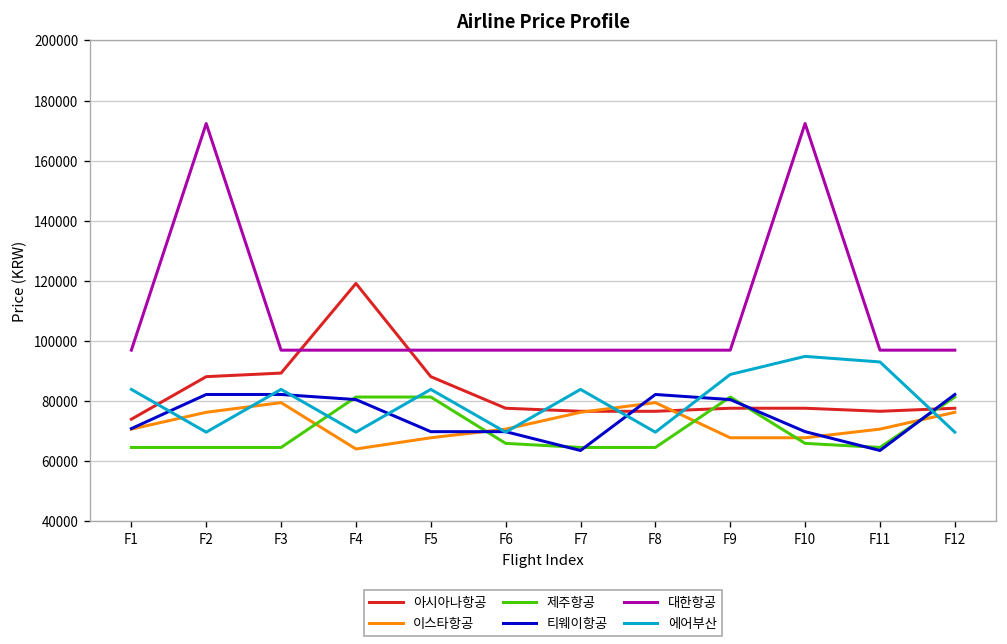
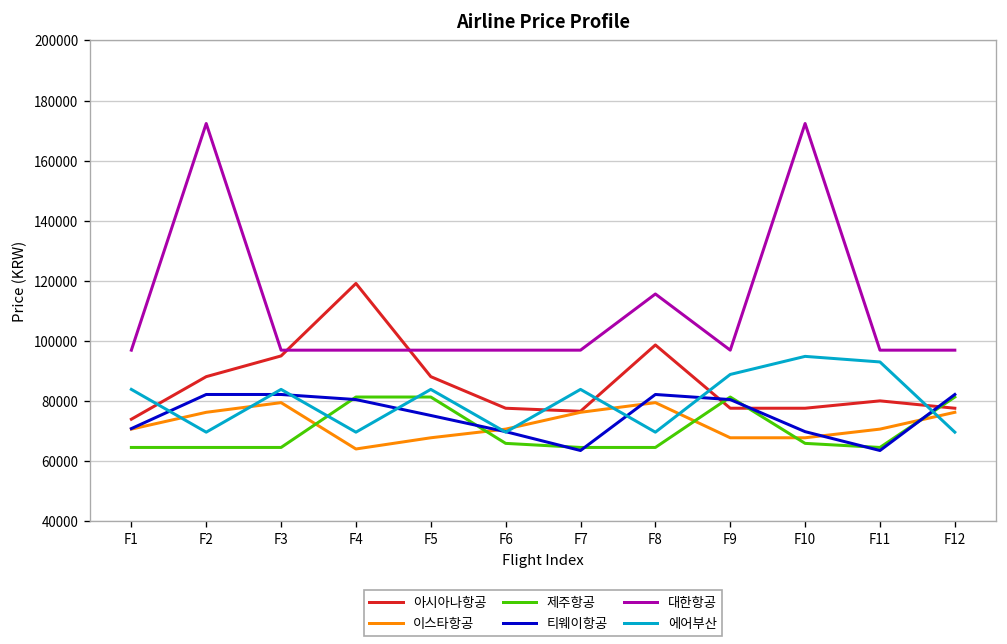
  {
    "아시아나항공": {
      "F1": 74000,
      "F2": 88000,
-     "F3": 89000,
+     "F3": 95000,
      "F4": 119000,
      "F5": 88000,
      "F6": 78000,
-     "F8": 77000,
+     "F8": 99000,
      "F9": 78000,
      "F10": 78000,
-     "F11": 77000,
+     "F11": 80000,
      "F12": 78000
    },
    "이스타항공": {
      "F2": 76000,
      "F3": 79000,
      "F4": 64000,
      "F5": 68000,
      "F8": 79000,
      "F9": 68000,
      "F10": 68000,
      "F11": 71000,
      "F12": 76000
    },
    "제주항공": {
      "F1": 65000,
      "F2": 65000,
      "F3": 65000,
      "F5": 81000,
      "F6": 66000,
      "F7": 65000,
      "F8": 65000,
      "F10": 66000,
      "F11": 65000
    },
    "티웨이항공": {
      "F2": 82000,
      "F3": 82000,
-     "F5": 70000,
+     "F5": 75000,
      "F7": 64000,
      "F8": 82000,
      "F10": 70000,
      "F11": 64000
    },
    "대한항공": {
      "F1": 97000,
      "F2": 172000,
      "F3": 97000,
      "F4": 97000,
      "F5": 97000,
      "F6": 97000,
      "F7": 97000,
-     "F8": 97000,
+     "F8": 116000,
      "F9": 97000,
      "F10": 172000,
      "F11": 97000,
      "F12": 97000
    },
    "에어부산": {
      "F1": 84000,
      "F2": 70000,
      "F3": 84000,
      "F4": 70000,
      "F5": 84000,
      "F7": 84000,
      "F8": 70000,
      "F9": 89000,
      "F10": 95000,
      "F11": 93000,
      "F12": 70000
    }
  }
